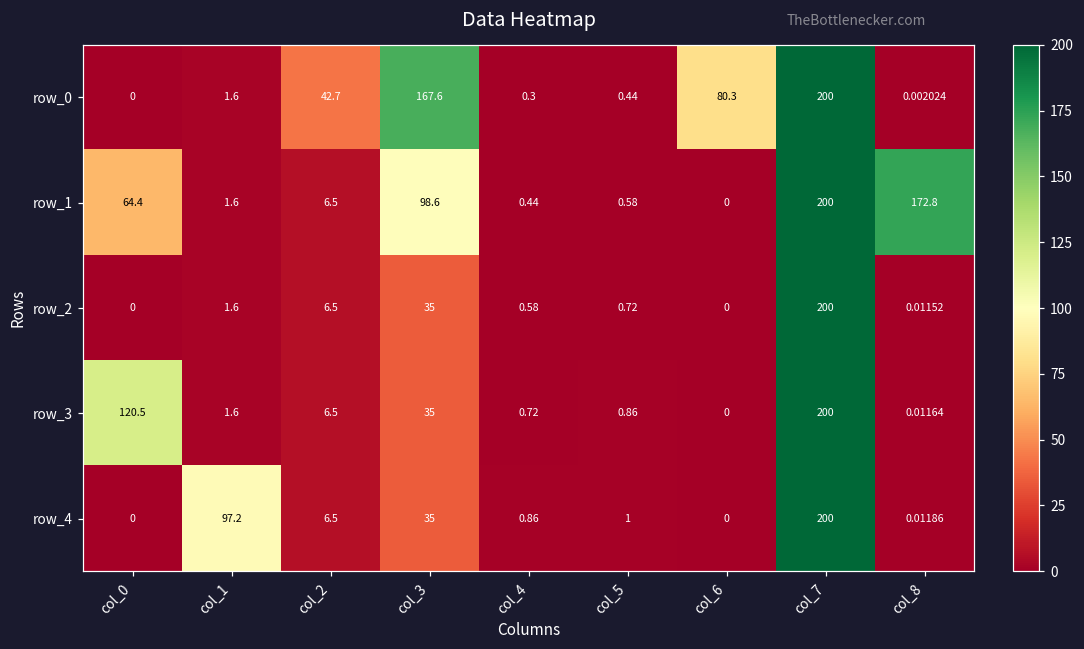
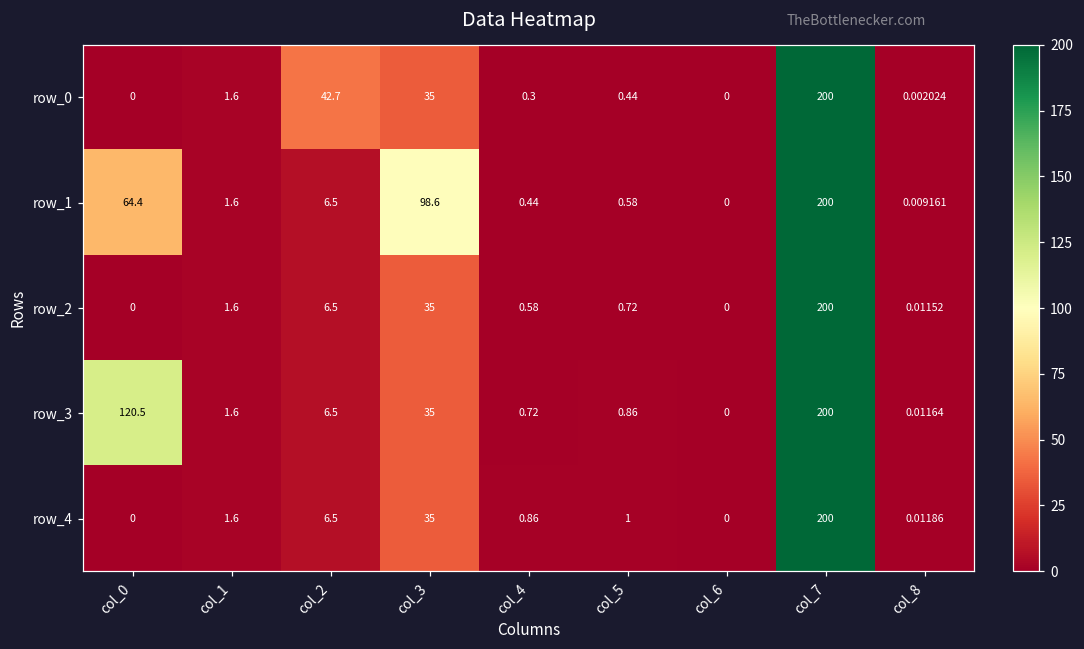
  {
    "row_0": {
      "col_0": 0,
      "col_1": 1.6,
      "col_2": 42.7,
-     "col_3": 167.6,
+     "col_3": 35,
      "col_4": 0.3,
      "col_5": 0.44,
-     "col_6": 80.3,
+     "col_6": 0,
      "col_7": 200,
      "col_8": 0.002024
    },
    "row_1": {
      "col_0": 64.4,
      "col_1": 1.6,
      "col_2": 6.5,
      "col_3": 98.6,
      "col_4": 0.44,
      "col_5": 0.58,
      "col_6": 0,
      "col_7": 200,
-     "col_8": 172.8
+     "col_8": 0.009161
    },
    "row_2": {
      "col_0": 0,
      "col_1": 1.6,
      "col_2": 6.5,
      "col_3": 35,
      "col_4": 0.58,
      "col_5": 0.72,
      "col_6": 0,
      "col_7": 200,
      "col_8": 0.01152
    },
    "row_3": {
      "col_0": 120.5,
      "col_1": 1.6,
      "col_2": 6.5,
      "col_3": 35,
      "col_4": 0.72,
      "col_5": 0.86,
      "col_6": 0,
      "col_7": 200,
      "col_8": 0.01164
    },
    "row_4": {
      "col_0": 0,
-     "col_1": 97.2,
+     "col_1": 1.6,
      "col_2": 6.5,
      "col_3": 35,
      "col_4": 0.86,
      "col_5": 1,
      "col_6": 0,
      "col_7": 200,
      "col_8": 0.01186
    }
  }
